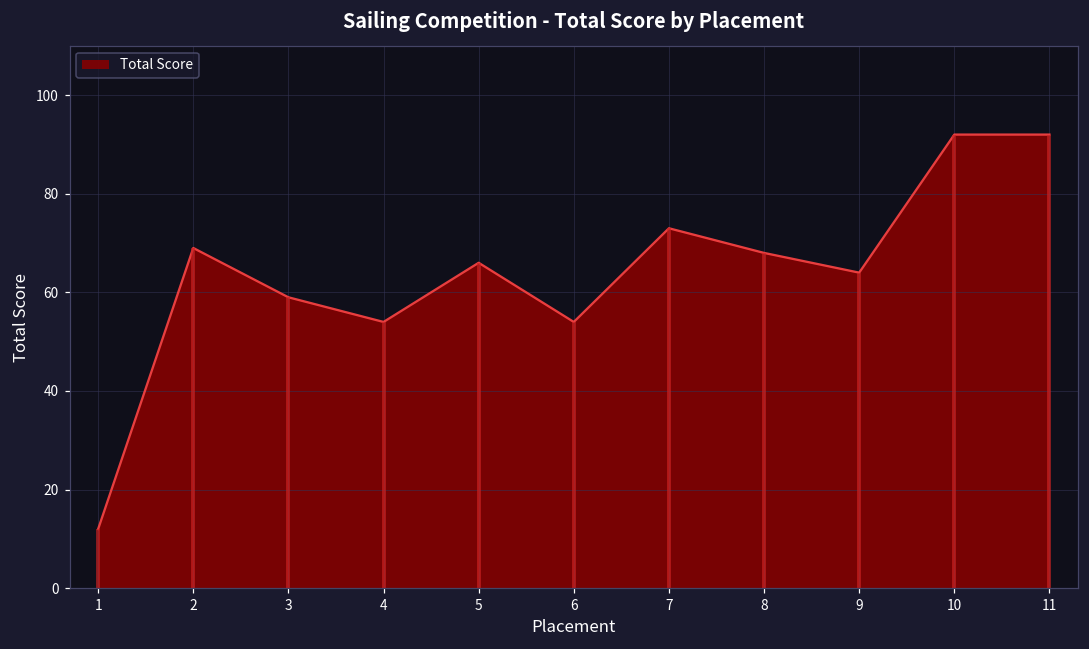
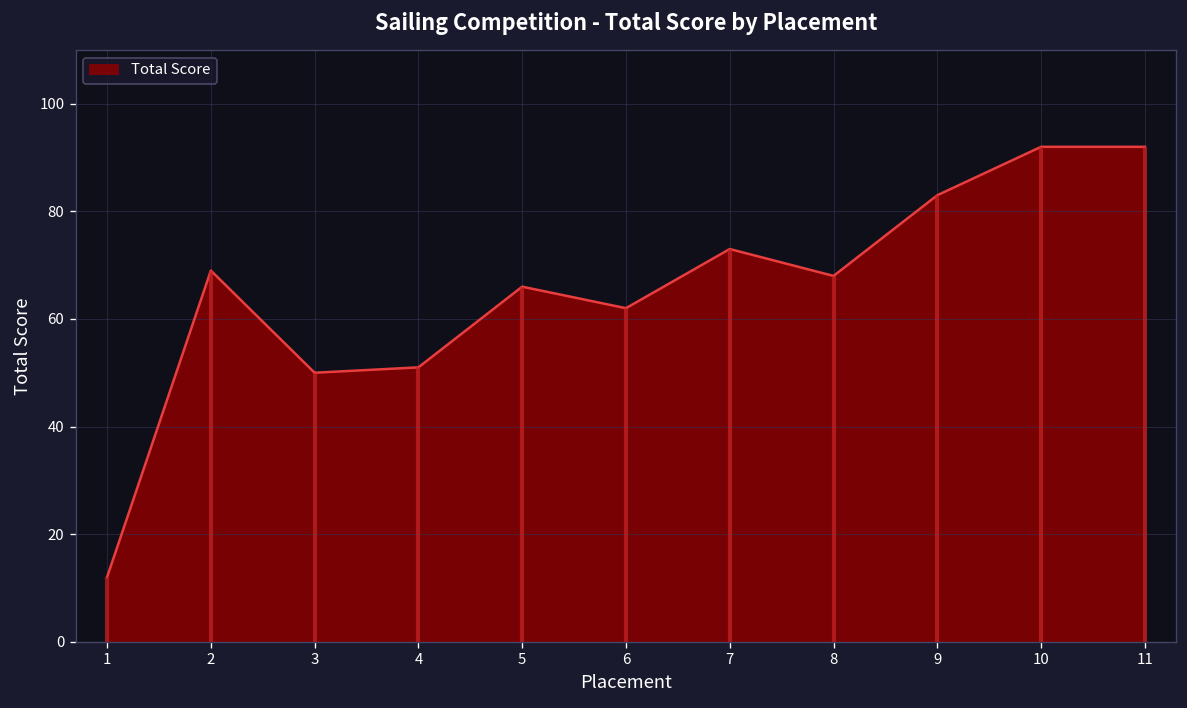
  {
    "1": 12,
    "2": 69,
-   "3": 59,
-   "4": 54,
+   "3": 50,
+   "4": 51,
    "5": 66,
-   "6": 54,
+   "6": 62,
    "7": 73,
    "8": 68,
-   "9": 64,
+   "9": 83,
    "10": 92,
    "11": 92
  }
